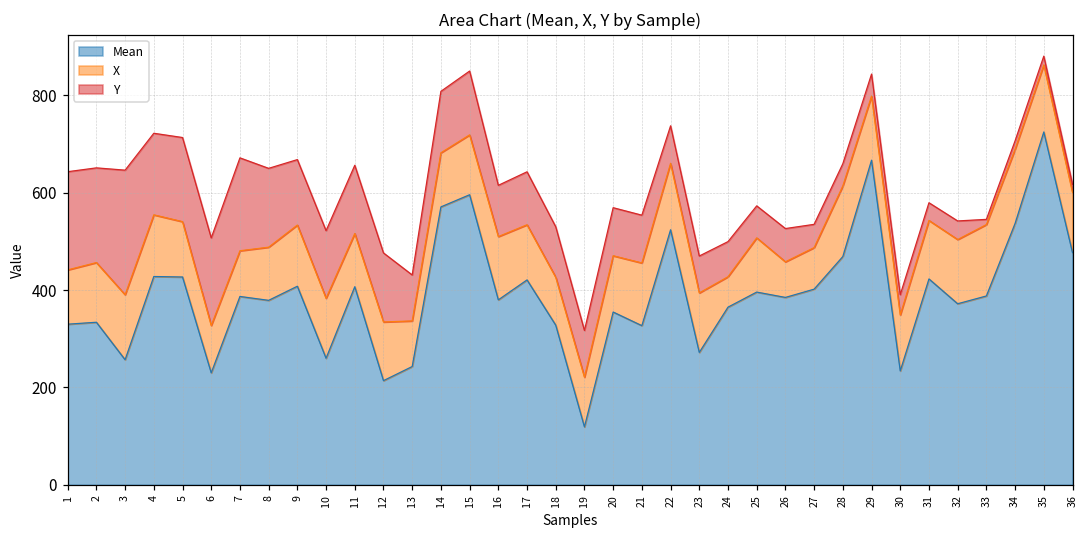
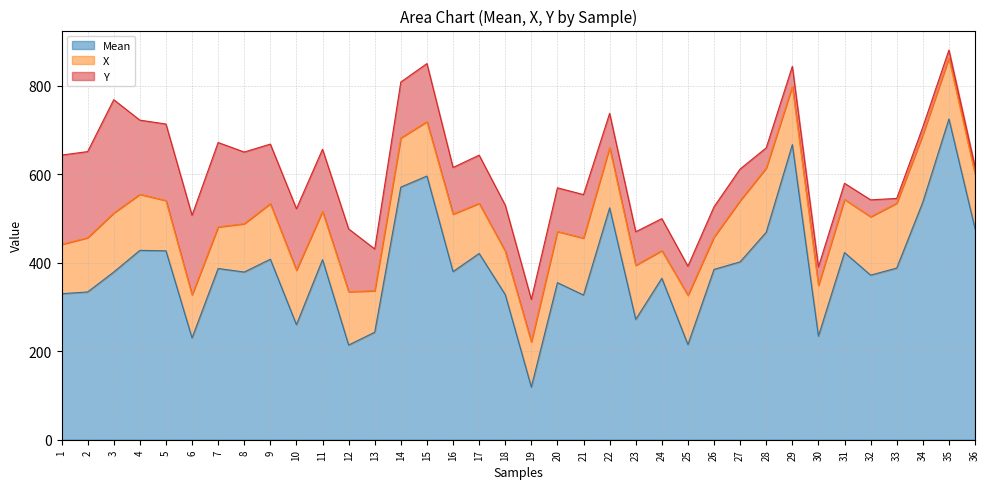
  {
    "Mean": {
      "1": 330,
      "2": 330,
-     "3": 260,
+     "3": 380,
      "4": 430,
      "5": 430,
      "6": 230,
      "7": 390,
      "8": 380,
      "9": 410,
      "10": 260,
      "11": 410,
      "12": 210,
      "13": 240,
      "14": 570,
      "15": 600,
      "16": 380,
      "17": 420,
      "18": 330,
      "19": 120,
      "20": 360,
      "21": 330,
      "22": 520,
      "23": 270,
      "24": 370,
-     "25": 400,
+     "25": 220,
      "26": 390,
      "27": 400,
      "28": 470,
      "29": 670,
      "30": 230,
      "31": 420,
      "32": 370,
      "33": 390,
      "34": 540,
      "35": 730,
      "36": 480
    },
    "X": {
      "1": 110,
      "2": 120,
      "3": 130,
      "4": 130,
      "5": 110,
      "6": 100,
      "7": 90,
      "8": 110,
      "9": 130,
      "10": 120,
      "11": 110,
      "12": 120,
      "13": 90,
      "14": 110,
      "15": 120,
      "16": 130,
      "17": 110,
      "18": 100,
      "19": 100,
      "20": 120,
      "21": 130,
      "22": 140,
      "23": 120,
      "24": 60,
      "25": 110,
      "26": 70,
-     "27": 90,
+     "27": 140,
      "28": 150,
      "29": 130,
      "30": 110,
      "31": 120,
      "32": 130,
      "33": 150,
      "34": 150,
      "35": 140,
      "36": 120
    },
    "Y": {
      "1": 200,
      "2": 190,
      "3": 260,
      "4": 170,
      "5": 170,
      "6": 180,
      "7": 190,
      "8": 160,
      "9": 130,
      "10": 140,
      "11": 140,
      "12": 140,
      "13": 90,
      "14": 130,
      "15": 130,
      "16": 110,
      "17": 110,
      "18": 100,
      "19": 100,
      "20": 100,
      "21": 100,
      "22": 80,
      "23": 80,
      "24": 70,
      "25": 70,
      "26": 70,
-     "27": 50,
+     "27": 70,
      "28": 50,
      "29": 50,
      "30": 40,
      "31": 40,
      "32": 40,
      "33": 10,
      "34": 20,
      "35": 20,
      "36": 20
    }
  }
